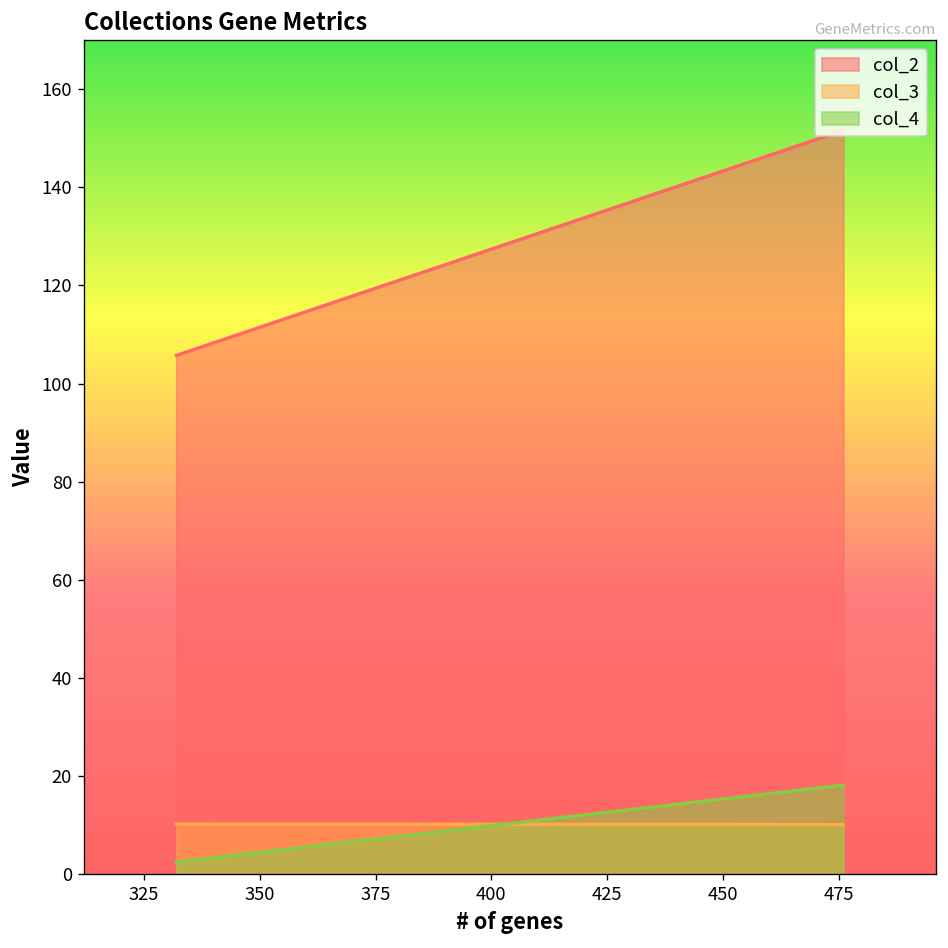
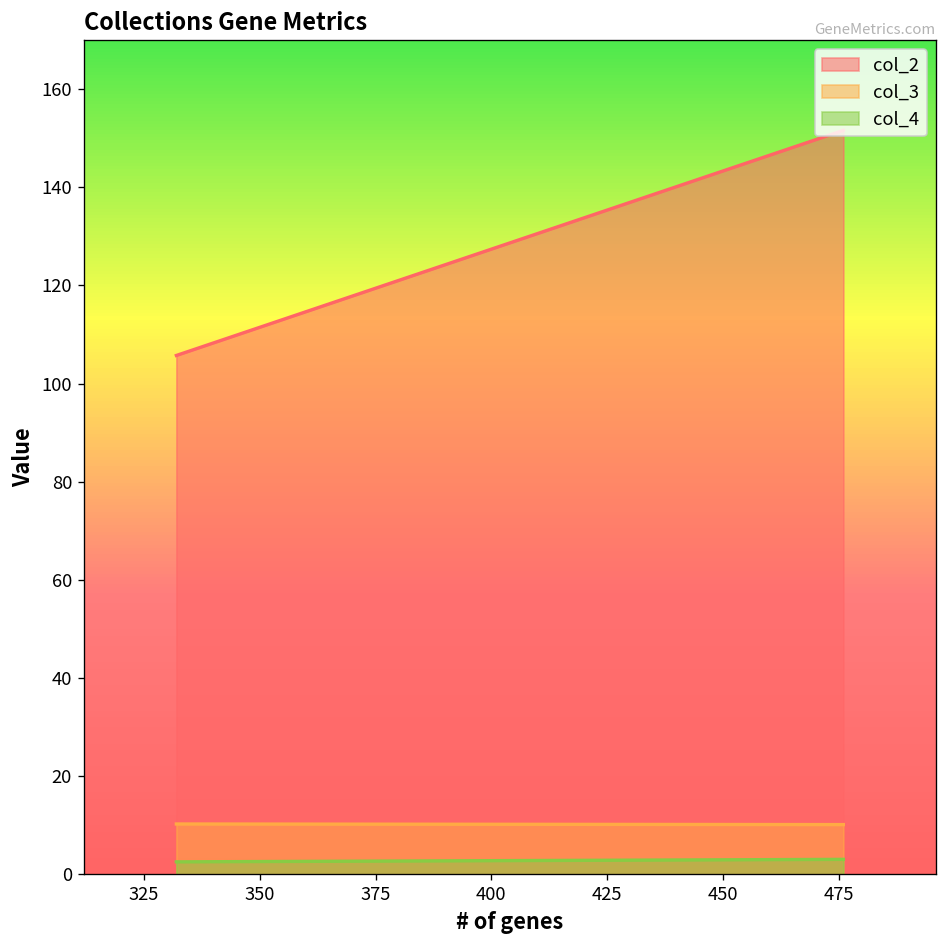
  {
    "col_3": {
      "475": 10
    },
    "col_4": {
-     "475": 18
+     "475": 3
    }
  }
